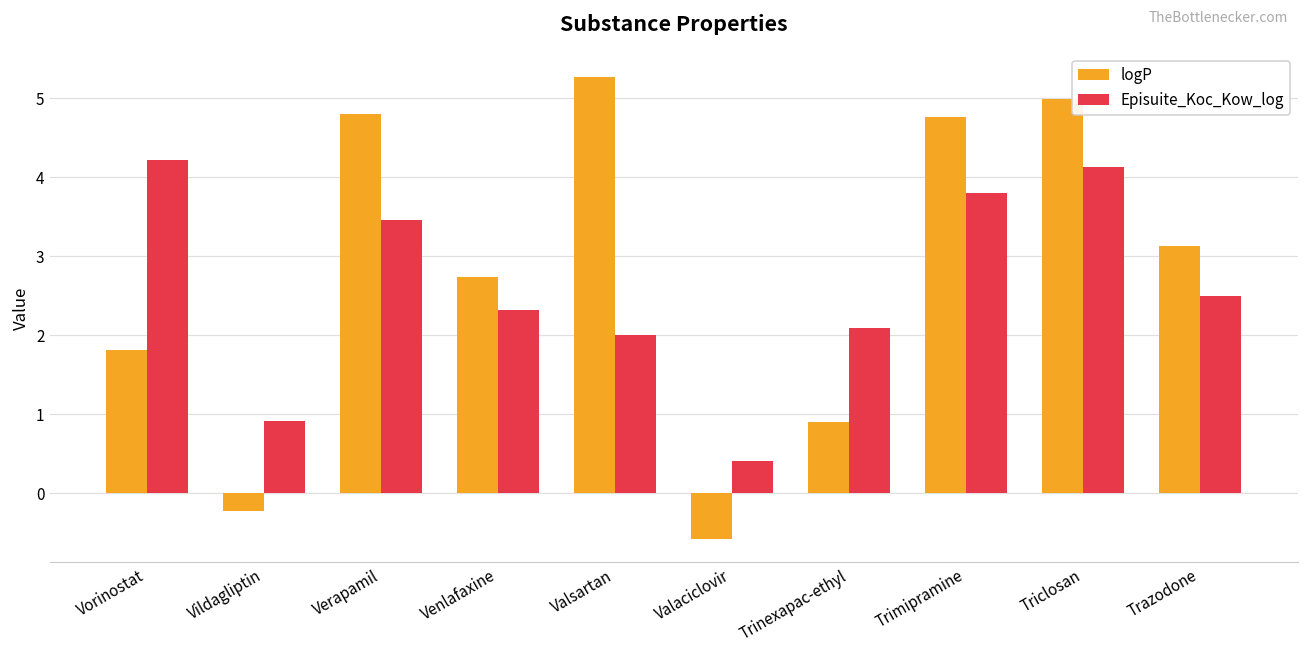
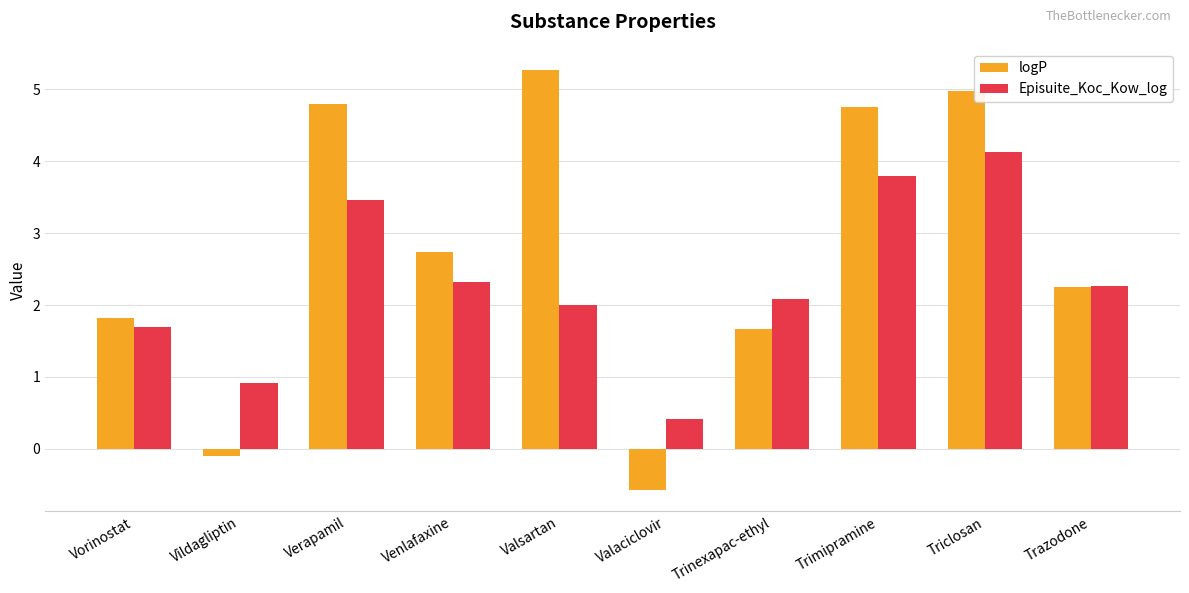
  {
    "logP": {
      "Vorinostat": 1.8,
-     "Vildagliptin": -0.2,
+     "Vildagliptin": -0.1,
      "Verapamil": 4.8,
      "Venlafaxine": 2.7,
      "Valsartan": 5.3,
      "Valaciclovir": -0.6,
-     "Trinexapac-ethyl": 0.9,
+     "Trinexapac-ethyl": 1.7,
      "Trimipramine": 4.8,
      "Triclosan": 5.0,
-     "Trazodone": 3.1
+     "Trazodone": 2.3
    },
    "Episuite_Koc_Kow_log": {
-     "Vorinostat": 4.2,
+     "Vorinostat": 1.7,
      "Vildagliptin": 0.9,
      "Verapamil": 3.5,
      "Venlafaxine": 2.3,
      "Valsartan": 2.0,
      "Valaciclovir": 0.4,
      "Trinexapac-ethyl": 2.1,
      "Trimipramine": 3.8,
      "Triclosan": 4.1,
-     "Trazodone": 2.5
+     "Trazodone": 2.3
    }
  }
